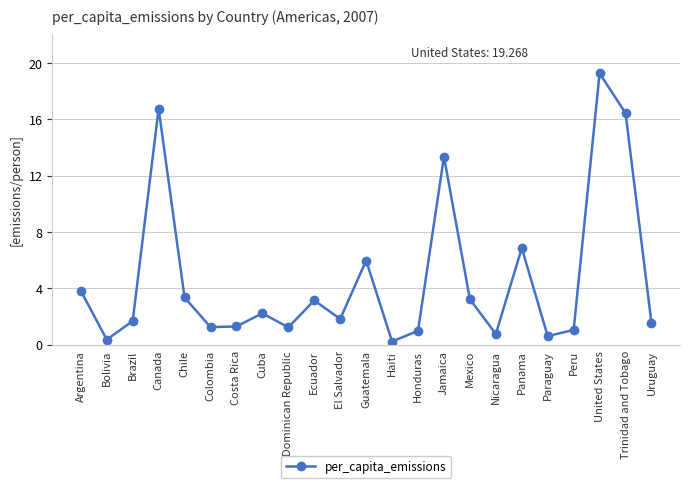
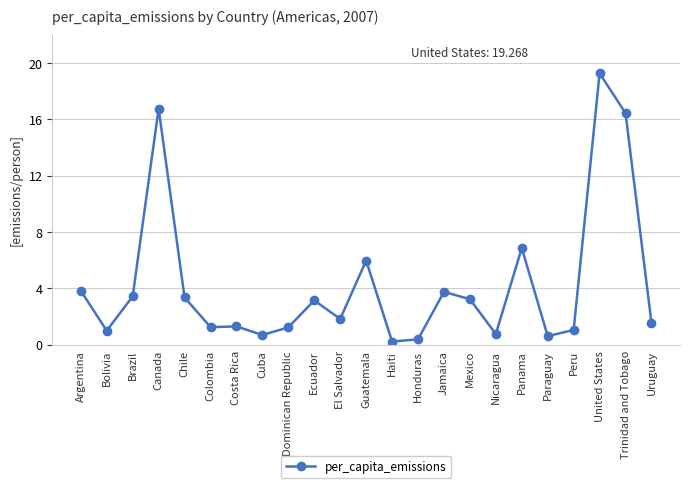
  {
    "Argentina": 3.8,
-   "Bolivia": 0.3,
-   "Brazil": 1.7,
+   "Bolivia": 1.0,
+   "Brazil": 3.4,
    "Canada": 16.8,
    "Chile": 3.3,
    "Colombia": 1.2,
    "Costa Rica": 1.3,
-   "Cuba": 2.2,
+   "Cuba": 0.7,
    "Dominican Republic": 1.2,
    "Ecuador": 3.1,
    "El Salvador": 1.8,
    "Guatemala": 6.0,
    "Haiti": 0.2,
-   "Honduras": 1.0,
-   "Jamaica": 13.4,
+   "Honduras": 0.4,
+   "Jamaica": 3.7,
    "Mexico": 3.2,
    "Nicaragua": 0.8,
    "Panama": 6.9,
    "Paraguay": 0.6,
    "Peru": 1.0,
    "United States": 19.3,
    "Trinidad and Tobago": 16.4,
    "Uruguay": 1.5
  }
